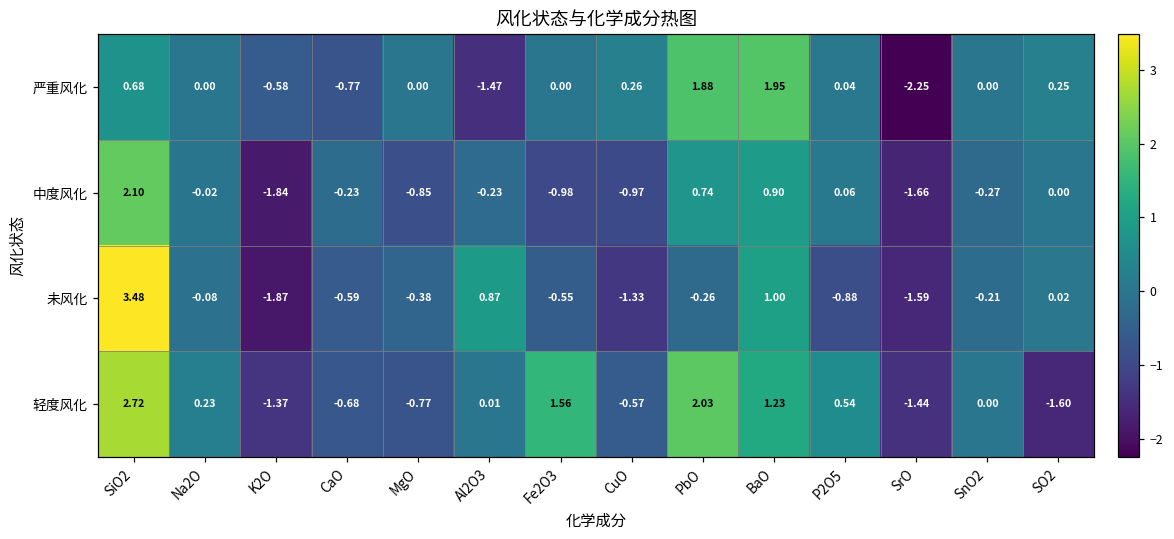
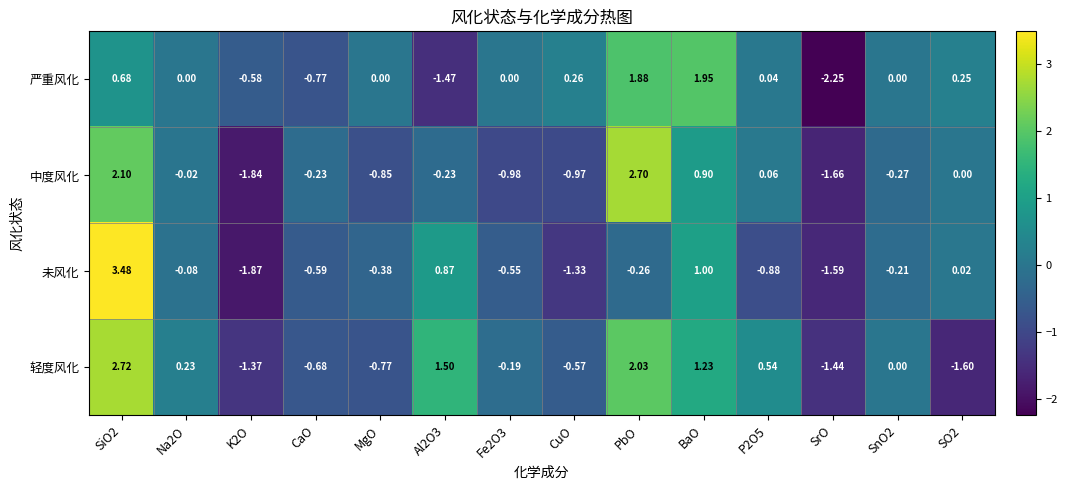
  {
    "严重风化": {
      "SiO2": 0.68,
      "Na2O": 0.00,
      "K2O": -0.58,
      "CaO": -0.77,
      "MgO": 0.00,
      "Al2O3": -1.47,
      "Fe2O3": 0.00,
      "CuO": 0.26,
      "PbO": 1.88,
      "BaO": 1.95,
      "P2O5": 0.04,
      "SrO": -2.25,
      "SnO2": 0.00,
      "SO2": 0.25
    },
    "中度风化": {
      "SiO2": 2.10,
      "Na2O": -0.02,
      "K2O": -1.84,
      "CaO": -0.23,
      "MgO": -0.85,
      "Al2O3": -0.23,
      "Fe2O3": -0.98,
      "CuO": -0.97,
-     "PbO": 0.74,
+     "PbO": 2.70,
      "BaO": 0.90,
      "P2O5": 0.06,
      "SrO": -1.66,
      "SnO2": -0.27,
      "SO2": 0.00
    },
    "未风化": {
      "SiO2": 3.48,
      "Na2O": -0.08,
      "K2O": -1.87,
      "CaO": -0.59,
      "MgO": -0.38,
      "Al2O3": 0.87,
      "Fe2O3": -0.55,
      "CuO": -1.33,
      "PbO": -0.26,
      "BaO": 1.00,
      "P2O5": -0.88,
      "SrO": -1.59,
      "SnO2": -0.21,
      "SO2": 0.02
    },
    "轻度风化": {
      "SiO2": 2.72,
      "Na2O": 0.23,
      "K2O": -1.37,
      "CaO": -0.68,
      "MgO": -0.77,
-     "Al2O3": 0.01,
-     "Fe2O3": 1.56,
+     "Al2O3": 1.50,
+     "Fe2O3": -0.19,
      "CuO": -0.57,
      "PbO": 2.03,
      "BaO": 1.23,
      "P2O5": 0.54,
      "SrO": -1.44,
      "SnO2": 0.00,
      "SO2": -1.60
    }
  }
